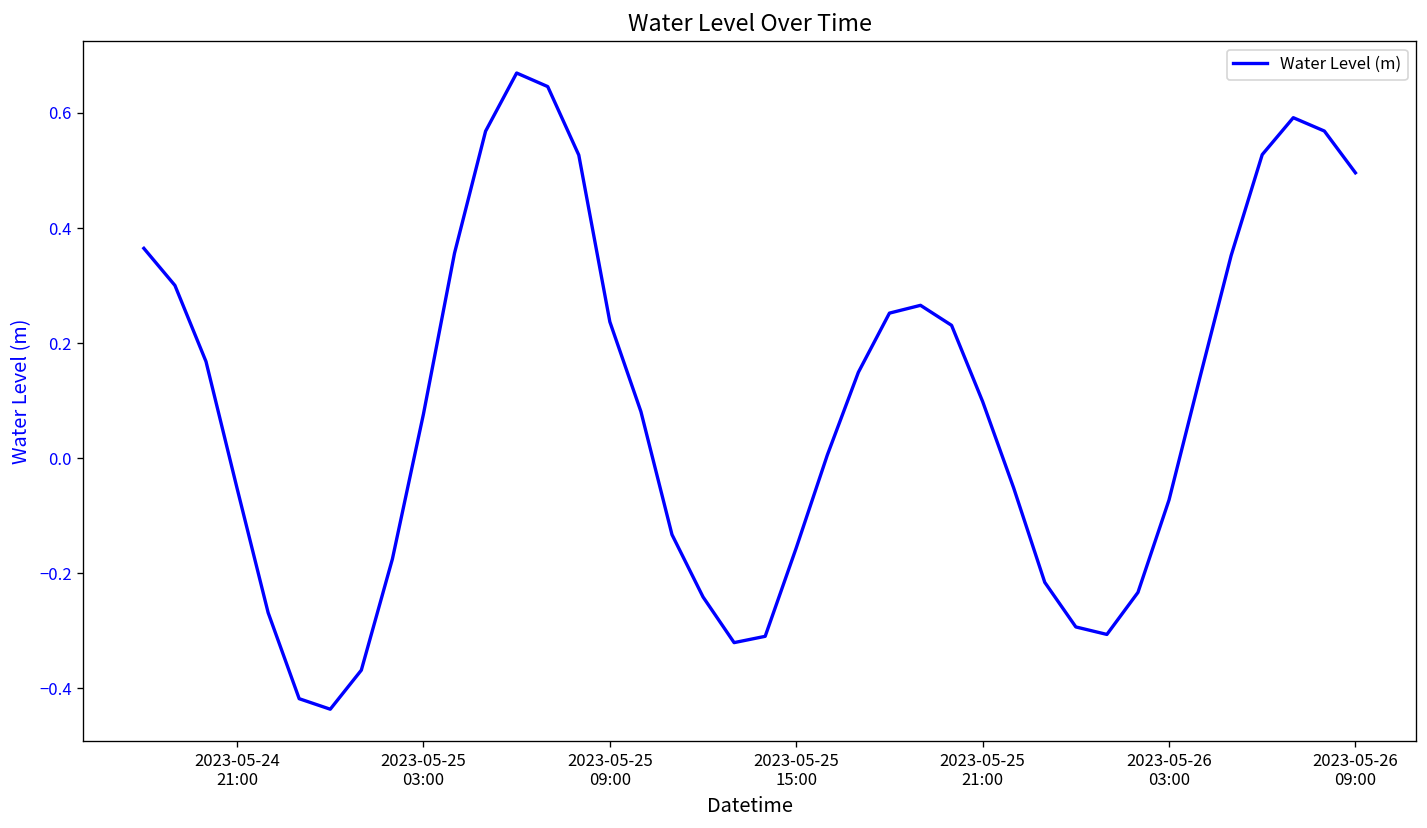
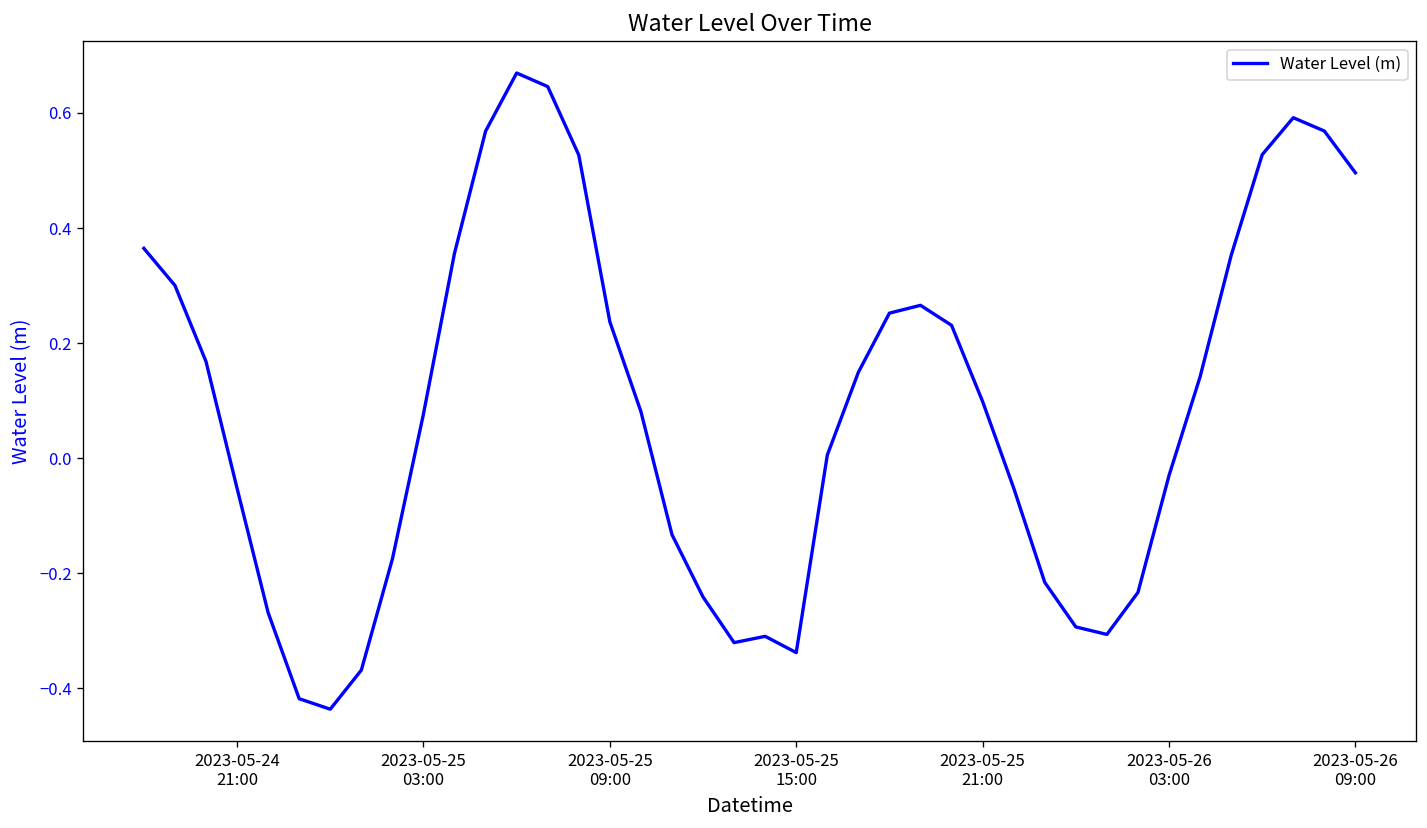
  {
    "2023-05-24 21:00": -0.05,
    "2023-05-25 03:00": 0.08,
    "2023-05-25 09:00": 0.24,
-   "2023-05-25 15:00": -0.16,
+   "2023-05-25 15:00": -0.34,
    "2023-05-25 21:00": 0.10,
-   "2023-05-26 03:00": -0.07,
+   "2023-05-26 03:00": -0.03,
    "2023-05-26 09:00": 0.50
  }
